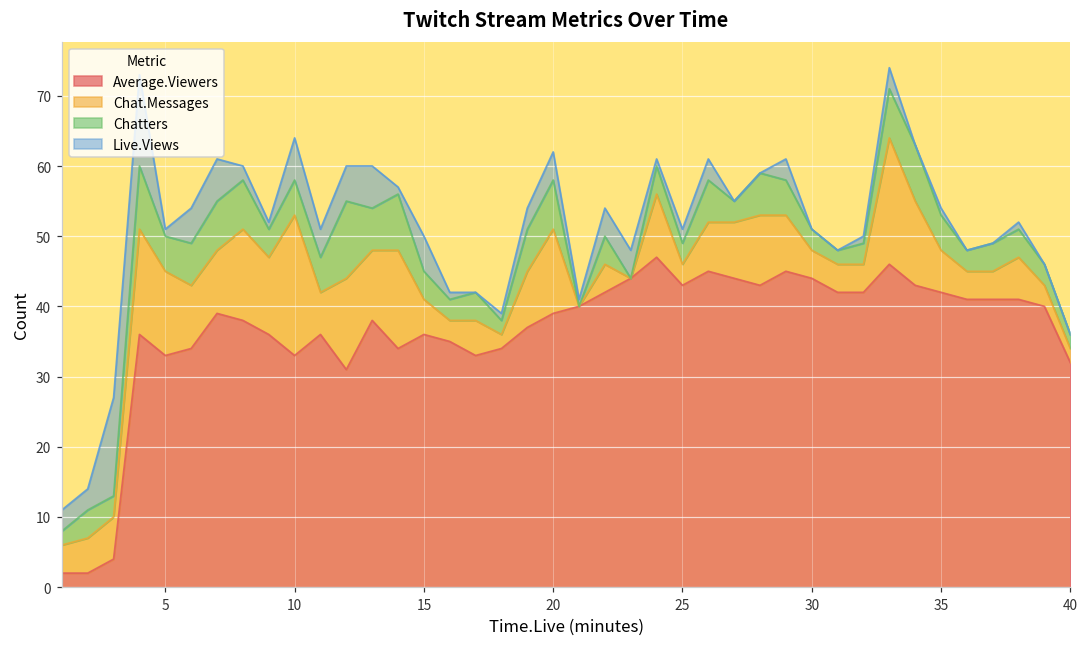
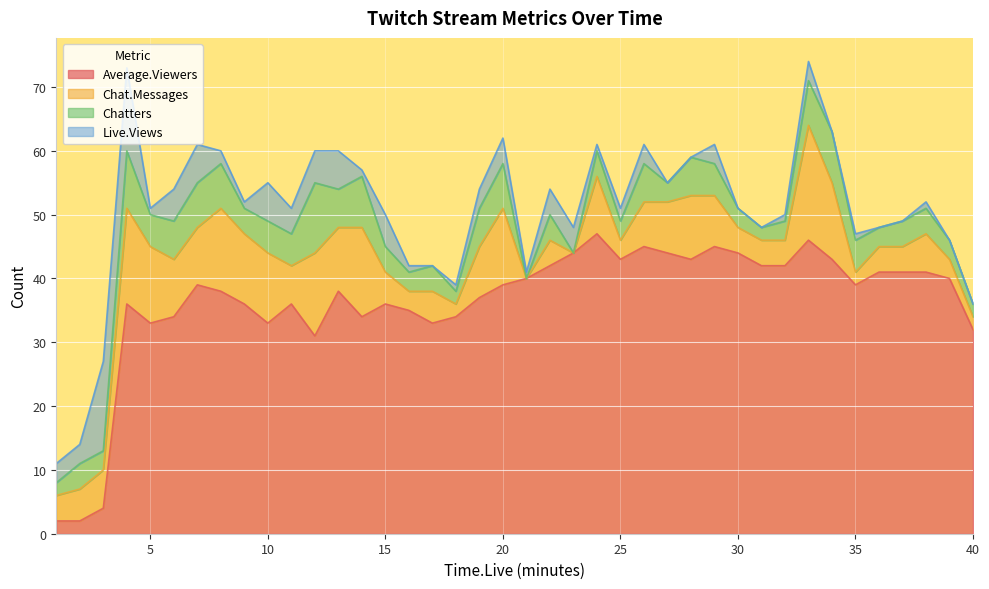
  {
    "Average.Viewers": {
      "5": 33,
      "10": 33,
      "15": 36,
      "20": 39,
      "25": 43,
      "30": 44,
-     "35": 42,
+     "35": 39,
      "40": 32
    },
    "Chat.Messages": {
      "5": 12,
-     "10": 20,
+     "10": 11,
      "15": 5,
      "20": 12,
      "25": 3,
      "30": 4,
-     "35": 6,
+     "35": 2,
      "40": 2
    },
    "Chatters": {
      "5": 5,
      "10": 5,
      "15": 4,
      "20": 7,
      "25": 3,
      "35": 5
    },
    "Live.Views": {
      "5": 1,
      "10": 6,
      "15": 5,
      "20": 4,
      "25": 2,
      "35": 1
    }
  }
